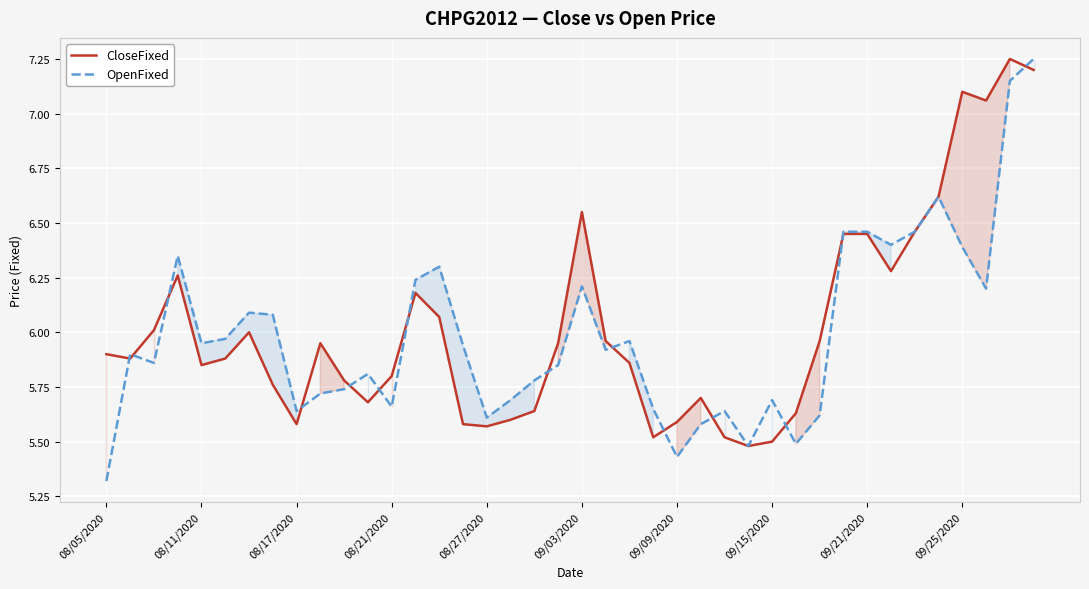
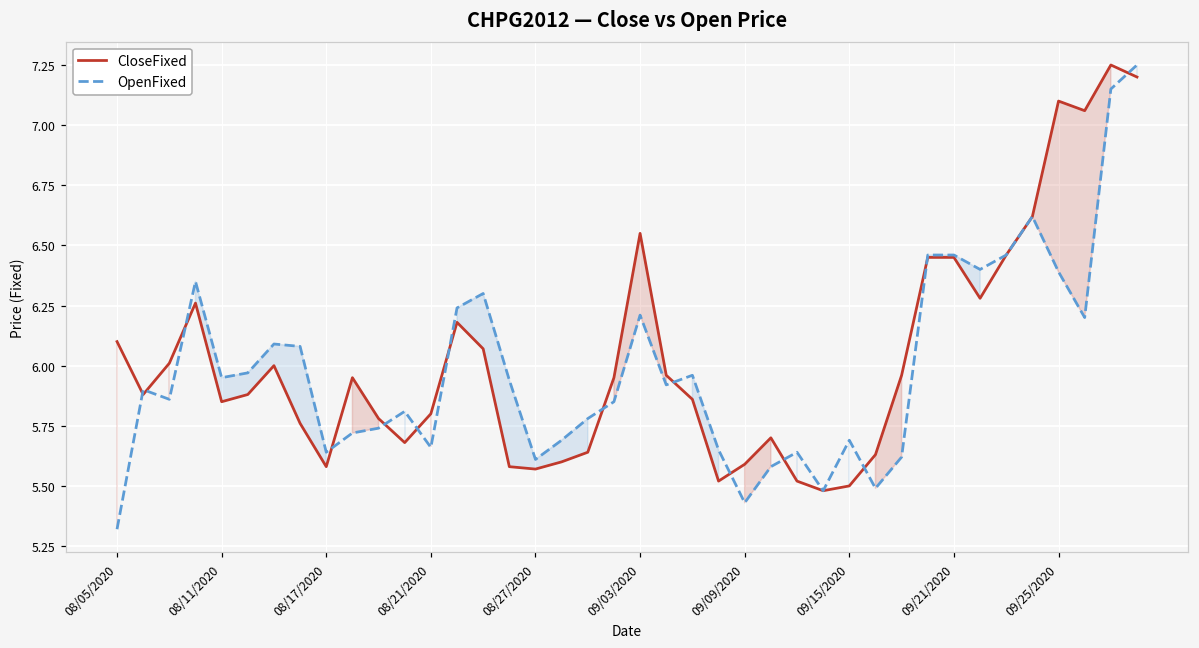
  {
    "CloseFixed": {
-     "08/05/2020": 5.9,
+     "08/05/2020": 6.1,
      "08/11/2020": 5.85,
      "08/17/2020": 5.58,
      "08/21/2020": 5.8,
      "08/27/2020": 5.57,
      "09/03/2020": 6.55,
      "09/09/2020": 5.6,
      "09/15/2020": 5.5,
      "09/25/2020": 7.1
    },
    "OpenFixed": {
      "08/05/2020": 5.32,
      "08/11/2020": 5.95,
      "08/17/2020": 5.64,
      "08/21/2020": 5.66,
      "08/27/2020": 5.6,
      "09/03/2020": 6.2,
      "09/09/2020": 5.43,
      "09/15/2020": 5.7,
      "09/25/2020": 6.4
    }
  }
